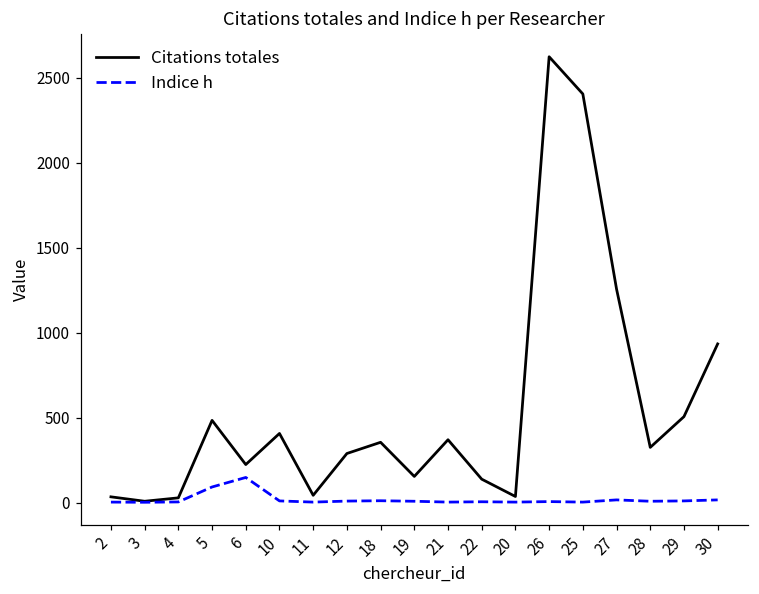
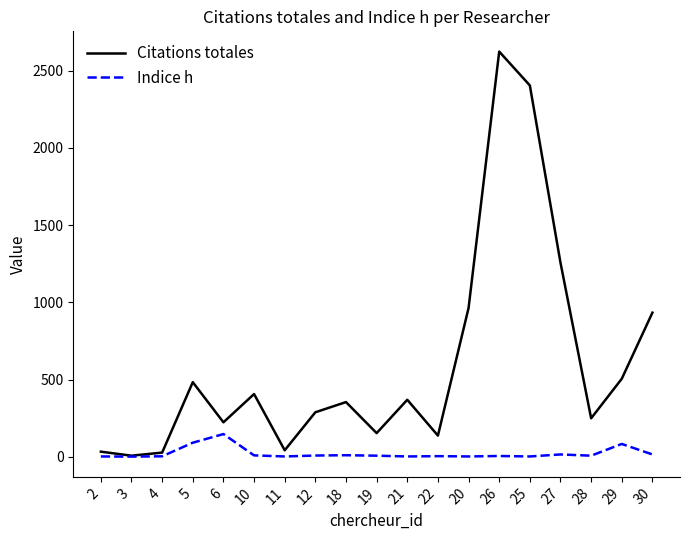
  {
    "Citations totales": {
      "2": 30,
      "4": 30,
      "5": 480,
      "6": 220,
      "10": 410,
      "11": 40,
      "12": 290,
      "18": 360,
      "19": 150,
      "21": 370,
      "22": 140,
-     "20": 40,
+     "20": 960,
      "26": 2620,
      "25": 2410,
      "27": 1260,
-     "28": 330,
+     "28": 250,
      "29": 510,
      "30": 930
    },
    "Indice h": {
      "2": 0,
      "4": 0,
      "5": 90,
      "6": 150,
      "10": 10,
      "11": 0,
      "12": 10,
      "18": 10,
      "19": 10,
      "21": 0,
      "22": 10,
      "20": 0,
      "26": 10,
      "25": 0,
      "27": 20,
      "28": 10,
-     "29": 10,
+     "29": 80,
      "30": 20
    }
  }
